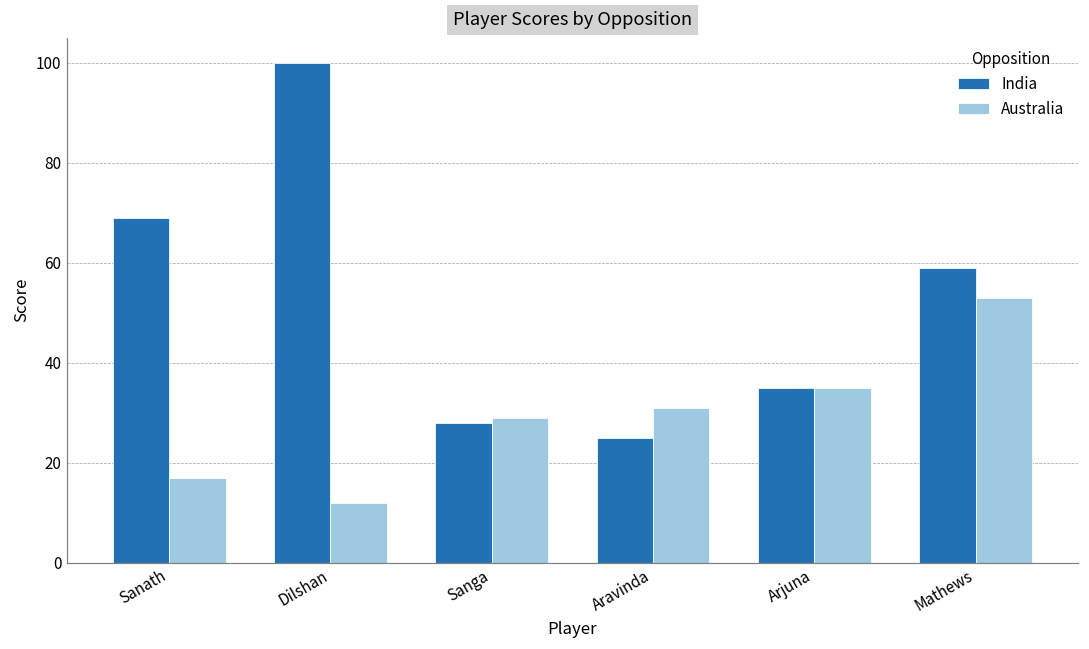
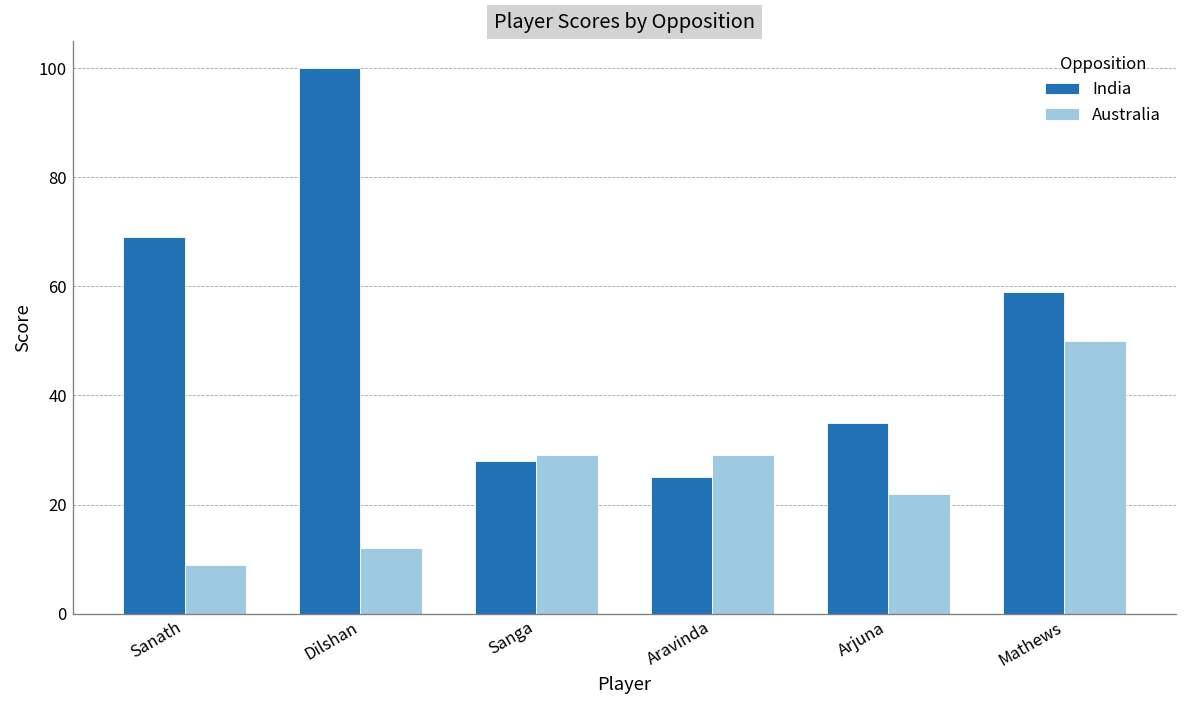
  {
    "India": {
      "Sanath": 69,
      "Dilshan": 100,
      "Sanga": 28,
      "Aravinda": 25,
      "Arjuna": 35,
      "Mathews": 59
    },
    "Australia": {
-     "Sanath": 17,
+     "Sanath": 9,
      "Dilshan": 12,
      "Sanga": 29,
-     "Aravinda": 31,
-     "Arjuna": 35,
-     "Mathews": 53
+     "Aravinda": 29,
+     "Arjuna": 22,
+     "Mathews": 50
    }
  }
